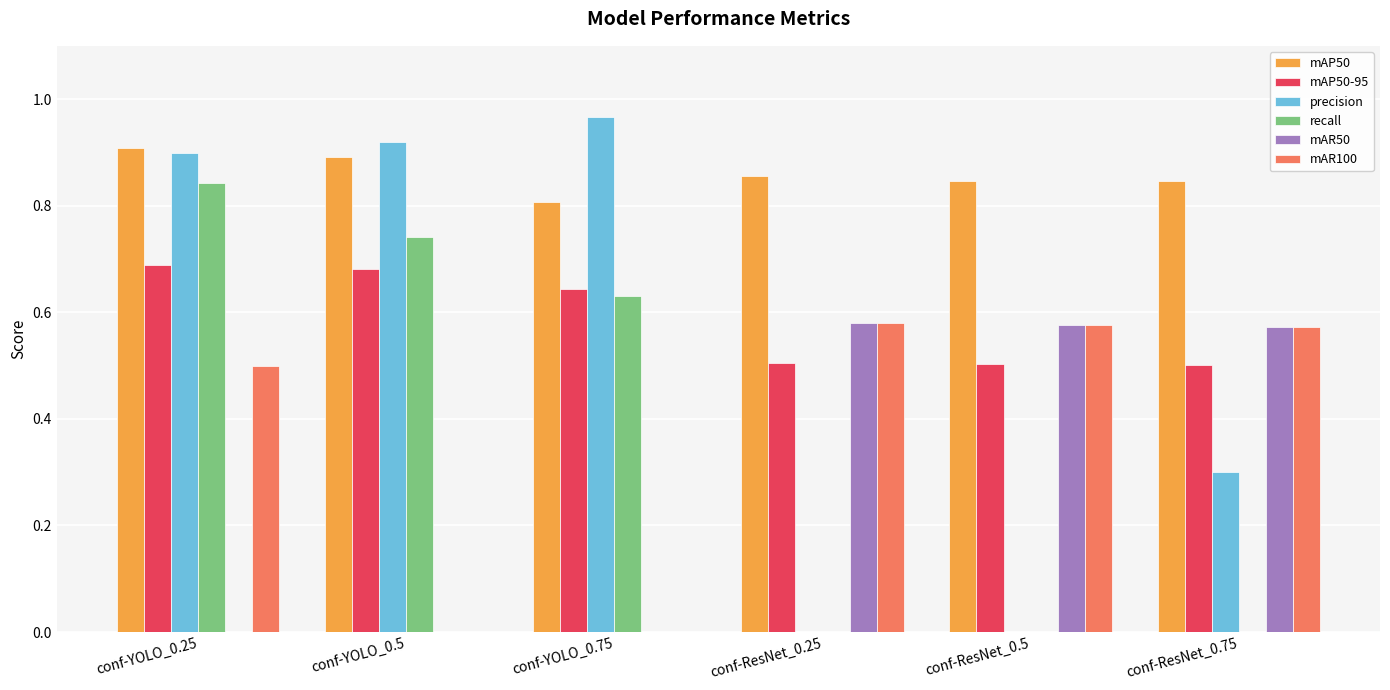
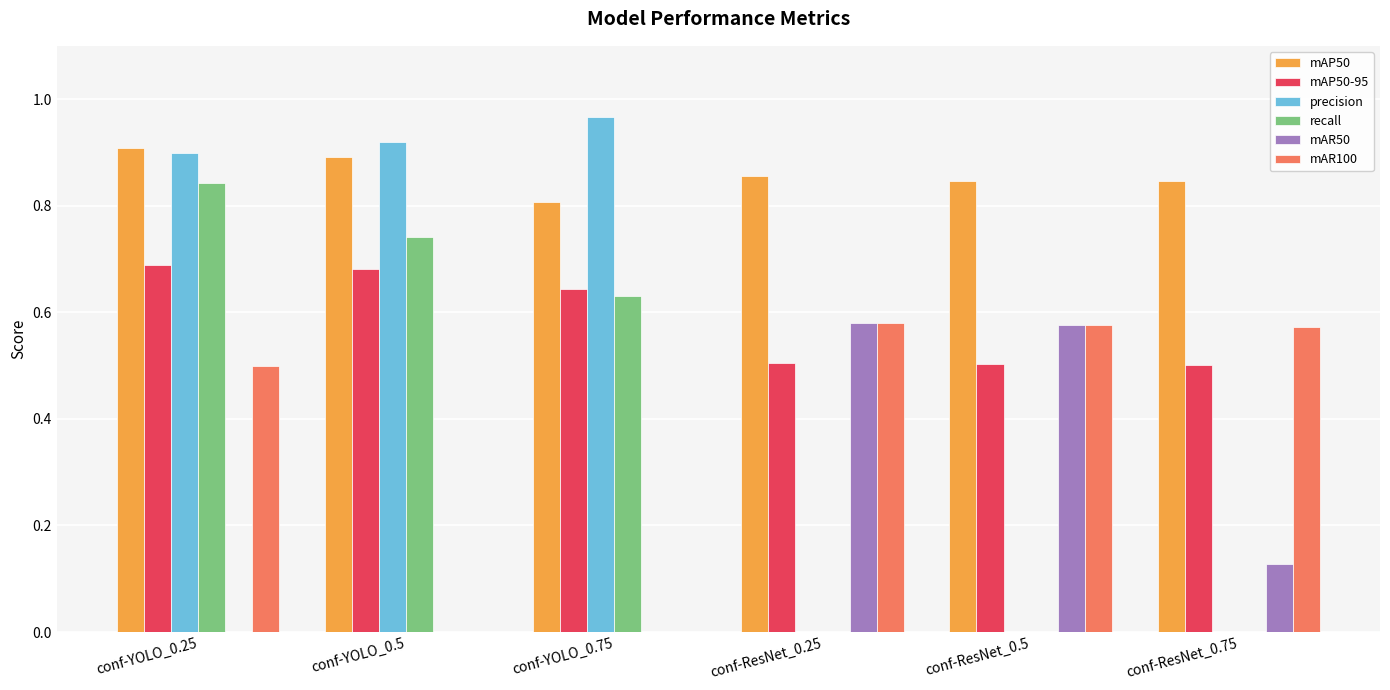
  {
    "precision": {
      "conf-YOLO_0.25": 0.9,
      "conf-YOLO_0.5": 0.92,
      "conf-YOLO_0.75": 0.97,
      "conf-ResNet_0.25": 0.0,
      "conf-ResNet_0.5": 0.0,
-     "conf-ResNet_0.75": 0.3
+     "conf-ResNet_0.75": 0.0
    },
    "recall": {
      "conf-YOLO_0.25": 0.84,
      "conf-YOLO_0.5": 0.74,
      "conf-YOLO_0.75": 0.63,
      "conf-ResNet_0.25": 0.00,
      "conf-ResNet_0.5": 0.00,
      "conf-ResNet_0.75": 0.00
    },
    "mAR50": {
      "conf-YOLO_0.25": 0.00,
      "conf-YOLO_0.5": 0.00,
      "conf-YOLO_0.75": 0.00,
      "conf-ResNet_0.25": 0.58,
      "conf-ResNet_0.5": 0.58,
-     "conf-ResNet_0.75": 0.57
+     "conf-ResNet_0.75": 0.13
    }
  }
